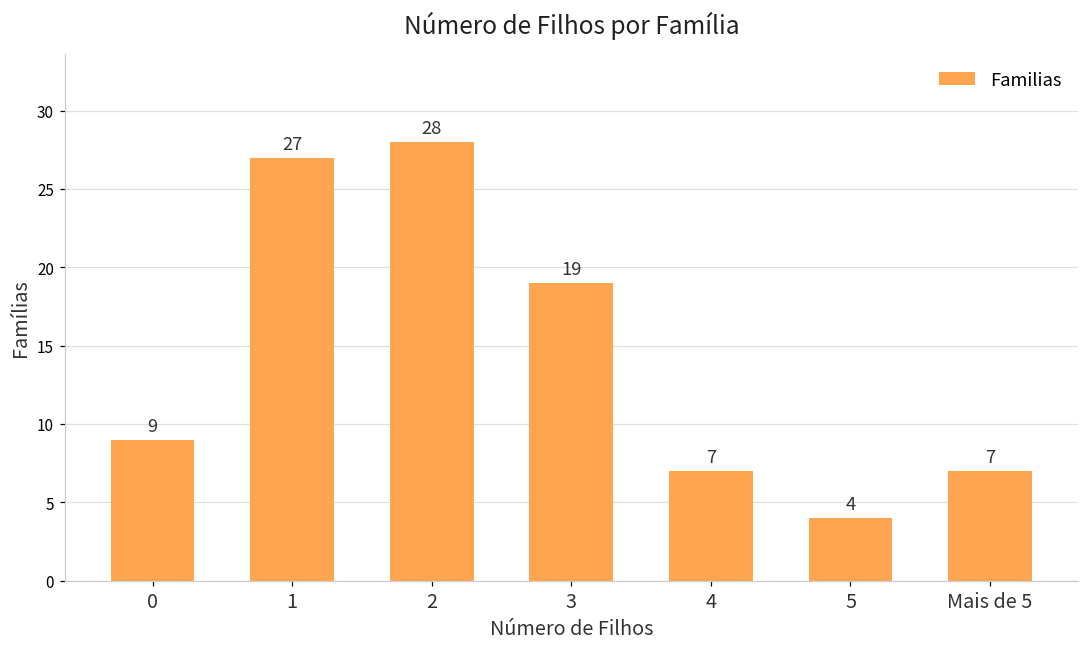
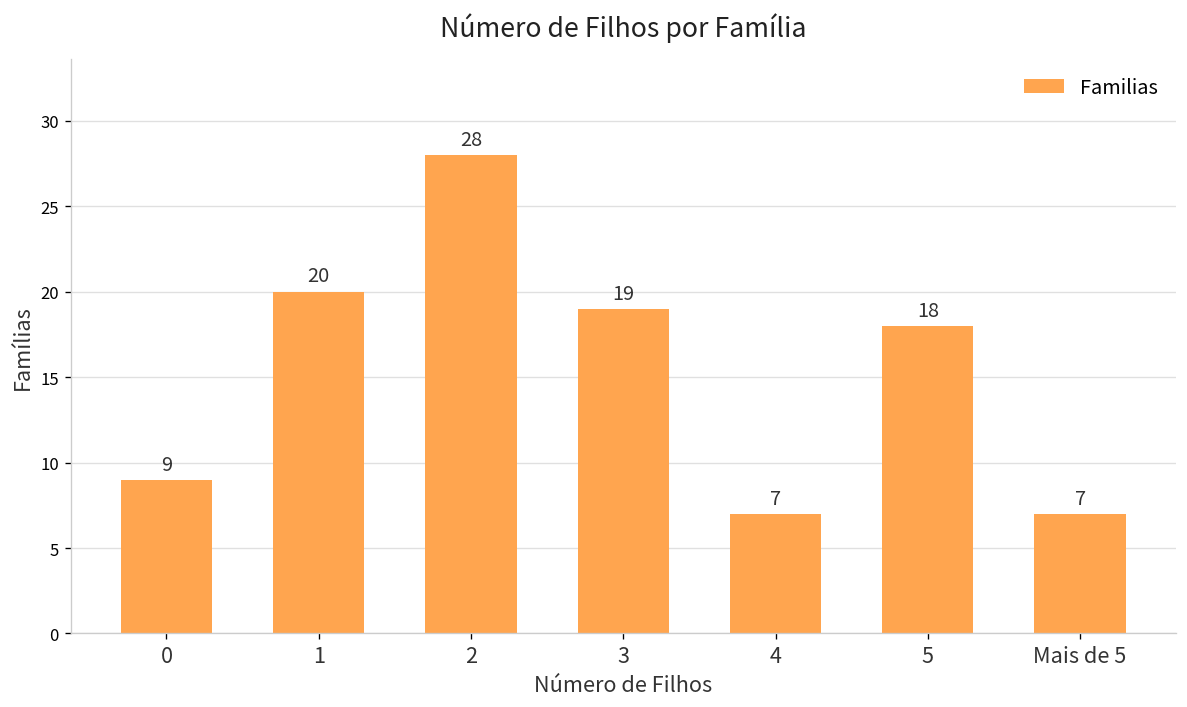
  {
    "0": 9,
-   "1": 27,
+   "1": 20,
    "2": 28,
    "3": 19,
    "4": 7,
-   "5": 4,
+   "5": 18,
    "Mais de 5": 7
  }
